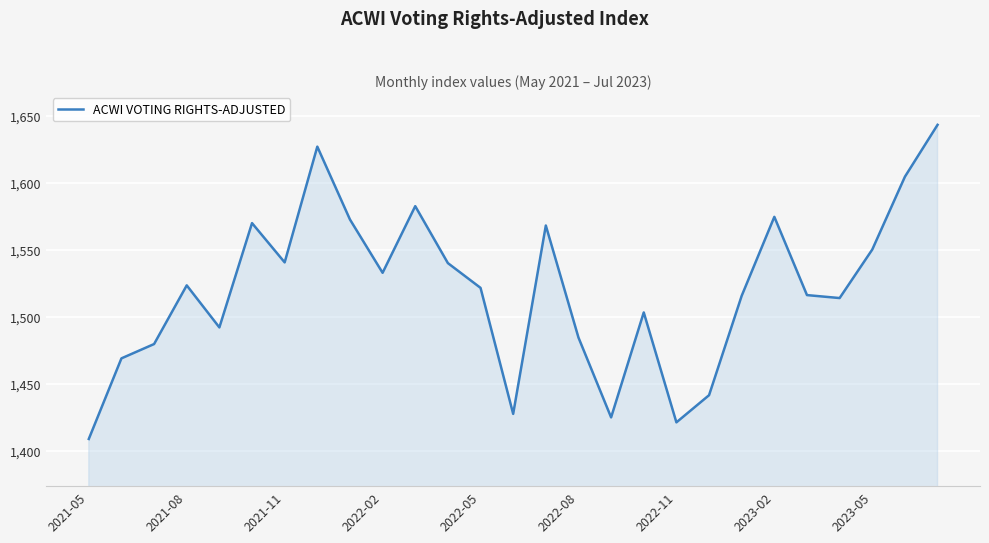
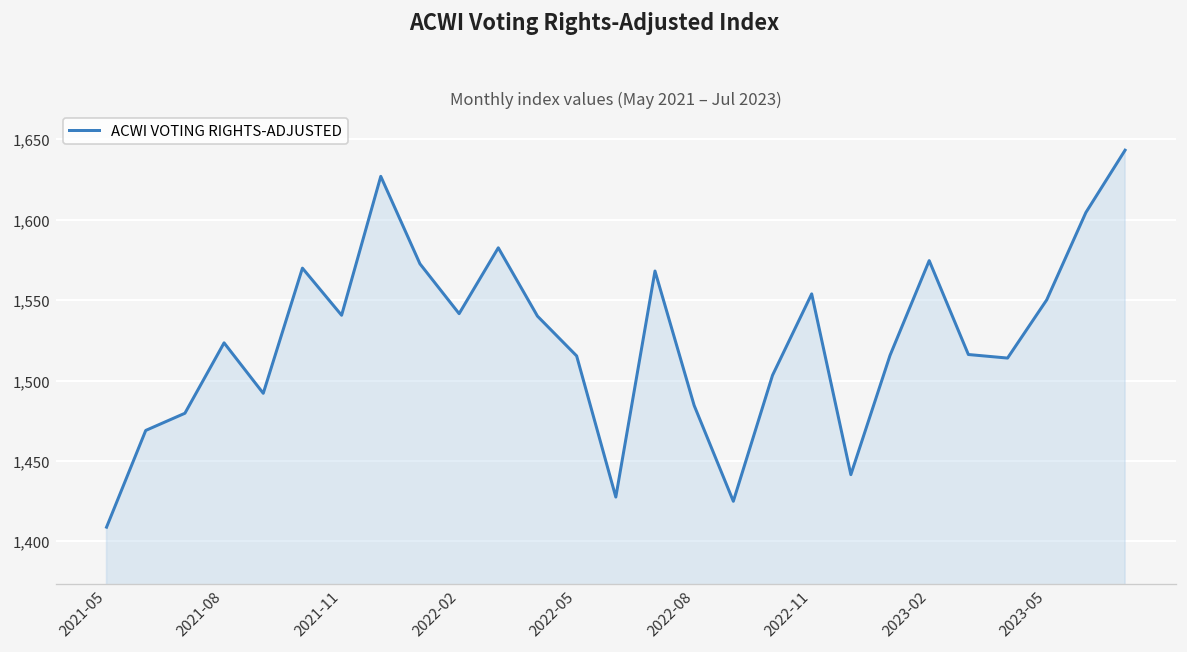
  {
    "2021-05": "1,409",
    "2021-08": "1,523",
    "2021-11": "1,541",
-   "2022-02": "1,533",
-   "2022-05": "1,522",
+   "2022-02": "1,542",
+   "2022-05": "1,515",
    "2022-08": "1,485",
-   "2022-11": "1,421",
+   "2022-11": "1,554",
    "2023-02": "1,575",
    "2023-05": "1,550"
  }
